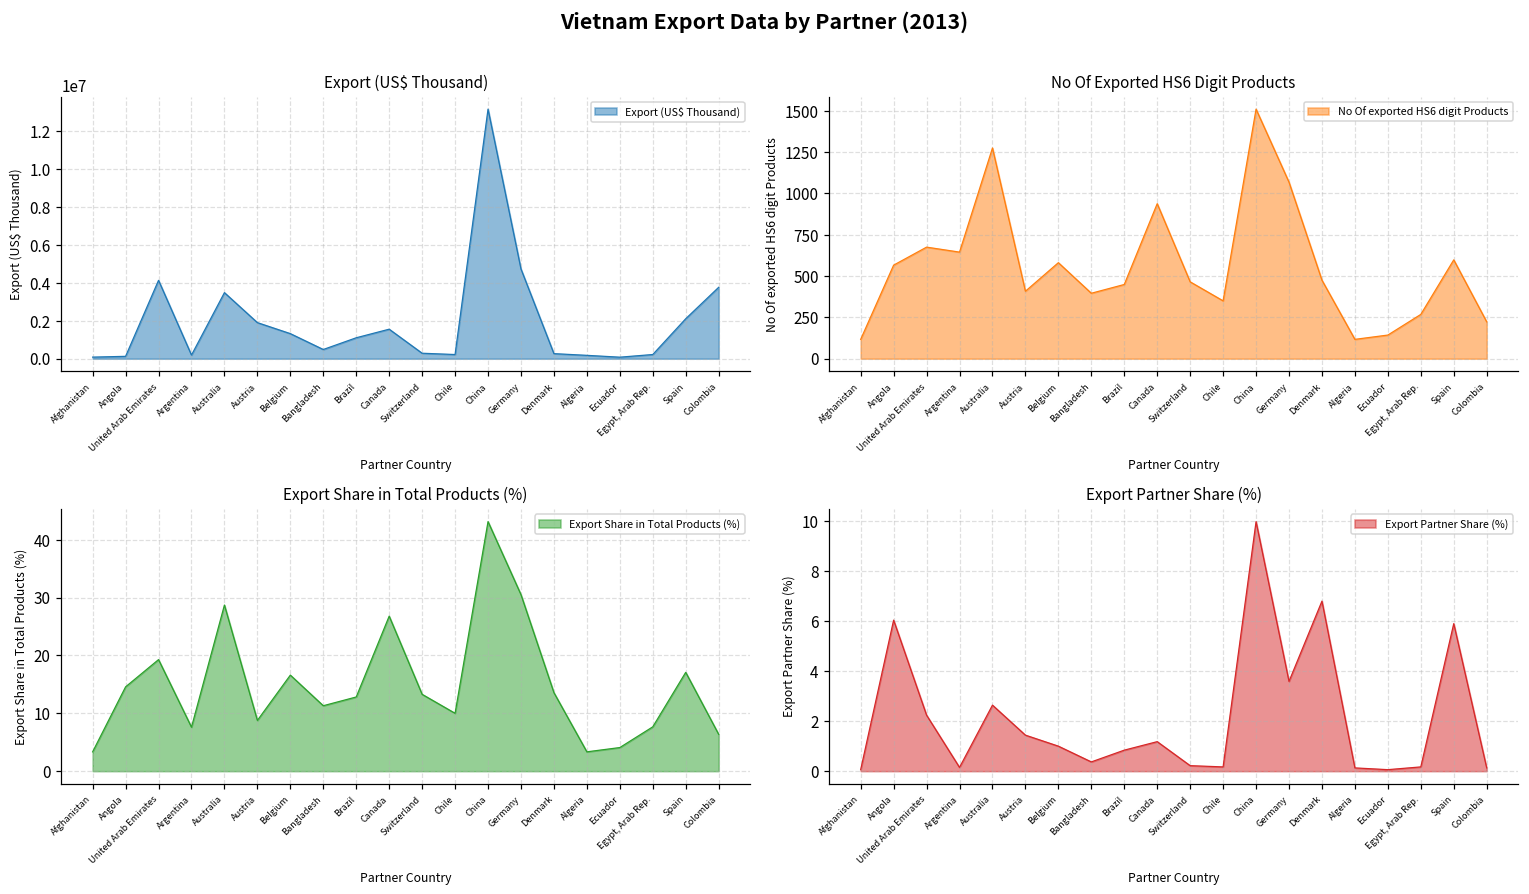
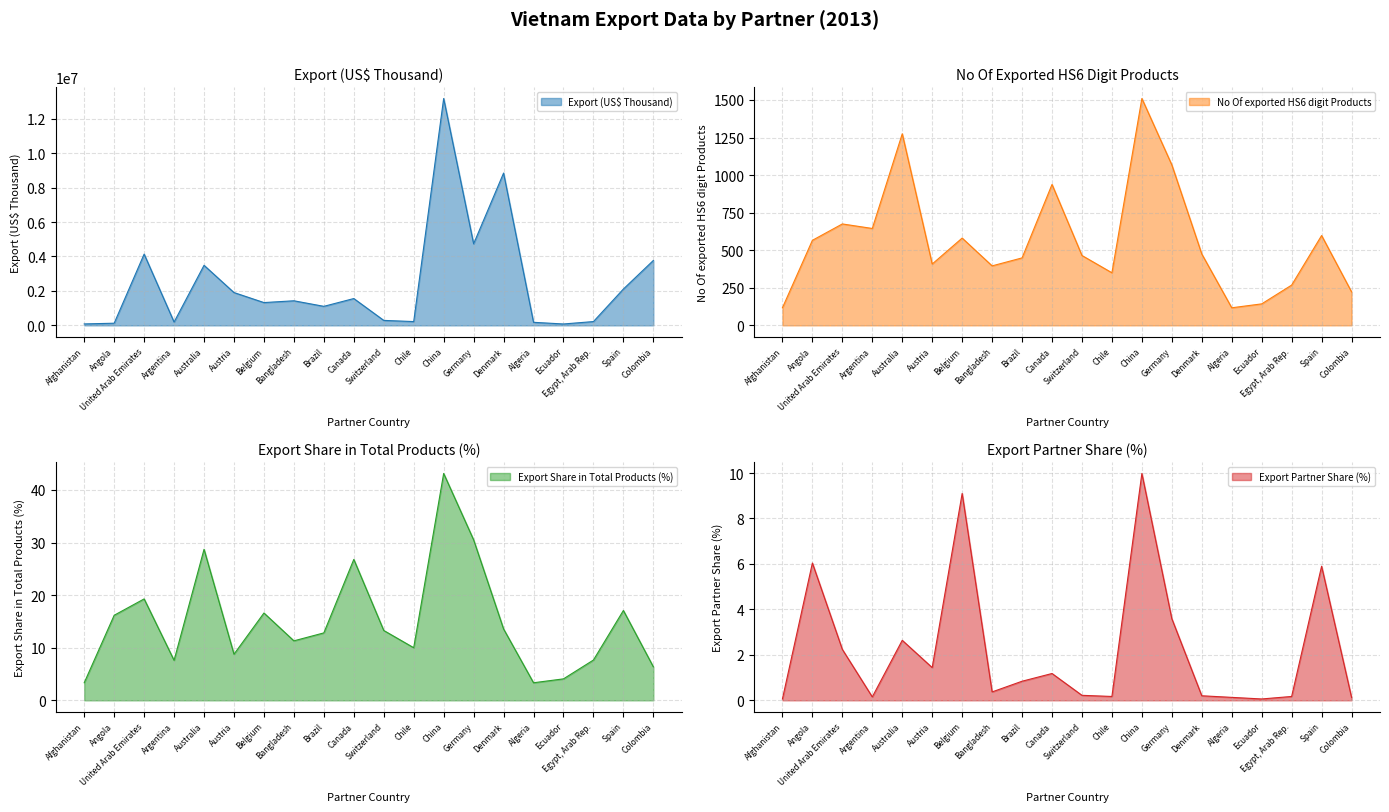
  {
    "Export (US$ Thousand)": {
      "Afghanistan": 100000,
      "Angola": 100000,
      "United Arab Emirates": 4100000,
      "Argentina": 200000,
      "Australia": 3500000,
      "Austria": 1900000,
      "Belgium": 1300000,
-     "Bangladesh": 500000,
+     "Bangladesh": 1400000,
      "Brazil": 1100000,
      "Canada": 1600000,
      "Switzerland": 300000,
      "Chile": 200000,
      "China": 13200000,
      "Germany": 4700000,
-     "Denmark": 300000,
+     "Denmark": 8800000,
      "Algeria": 200000,
      "Ecuador": 100000,
      "Egypt, Arab Rep.": 200000,
      "Spain": 2100000,
      "Colombia": 3800000
    },
    "No Of Exported HS6 Digit Products": {
      "Afghanistan": 120,
      "Angola": 570,
      "United Arab Emirates": 680,
      "Argentina": 640,
      "Australia": 1280,
      "Austria": 410,
      "Belgium": 580,
      "Bangladesh": 400,
      "Brazil": 450,
      "Canada": 940,
      "Switzerland": 470,
      "Chile": 350,
      "China": 1510,
      "Germany": 1070,
      "Denmark": 480,
      "Algeria": 120,
      "Ecuador": 140,
      "Egypt, Arab Rep.": 270,
      "Spain": 600,
      "Colombia": 220
    },
    "Export Share in Total Products (%)": {
      "Afghanistan": 3,
-     "Angola": 15,
+     "Angola": 16,
      "United Arab Emirates": 19,
      "Argentina": 8,
      "Australia": 29,
      "Austria": 9,
      "Belgium": 17,
      "Bangladesh": 11,
      "Brazil": 13,
      "Canada": 27,
      "Switzerland": 13,
      "Chile": 10,
      "China": 43,
      "Germany": 31,
      "Denmark": 14,
      "Algeria": 3,
      "Ecuador": 4,
      "Egypt, Arab Rep.": 8,
      "Spain": 17,
      "Colombia": 6
    },
    "Export Partner Share (%)": {
      "Afghanistan": 0.1,
      "Angola": 6.0,
      "United Arab Emirates": 2.2,
      "Argentina": 0.2,
      "Australia": 2.6,
      "Austria": 1.4,
-     "Belgium": 1.0,
+     "Belgium": 9.1,
      "Bangladesh": 0.4,
      "Brazil": 0.8,
      "Canada": 1.2,
      "Switzerland": 0.2,
      "Chile": 0.2,
      "China": 10.0,
      "Germany": 3.6,
-     "Denmark": 6.8,
+     "Denmark": 0.2,
      "Algeria": 0.1,
      "Ecuador": 0.1,
      "Egypt, Arab Rep.": 0.2,
      "Spain": 5.9,
      "Colombia": 0.1
    }
  }
